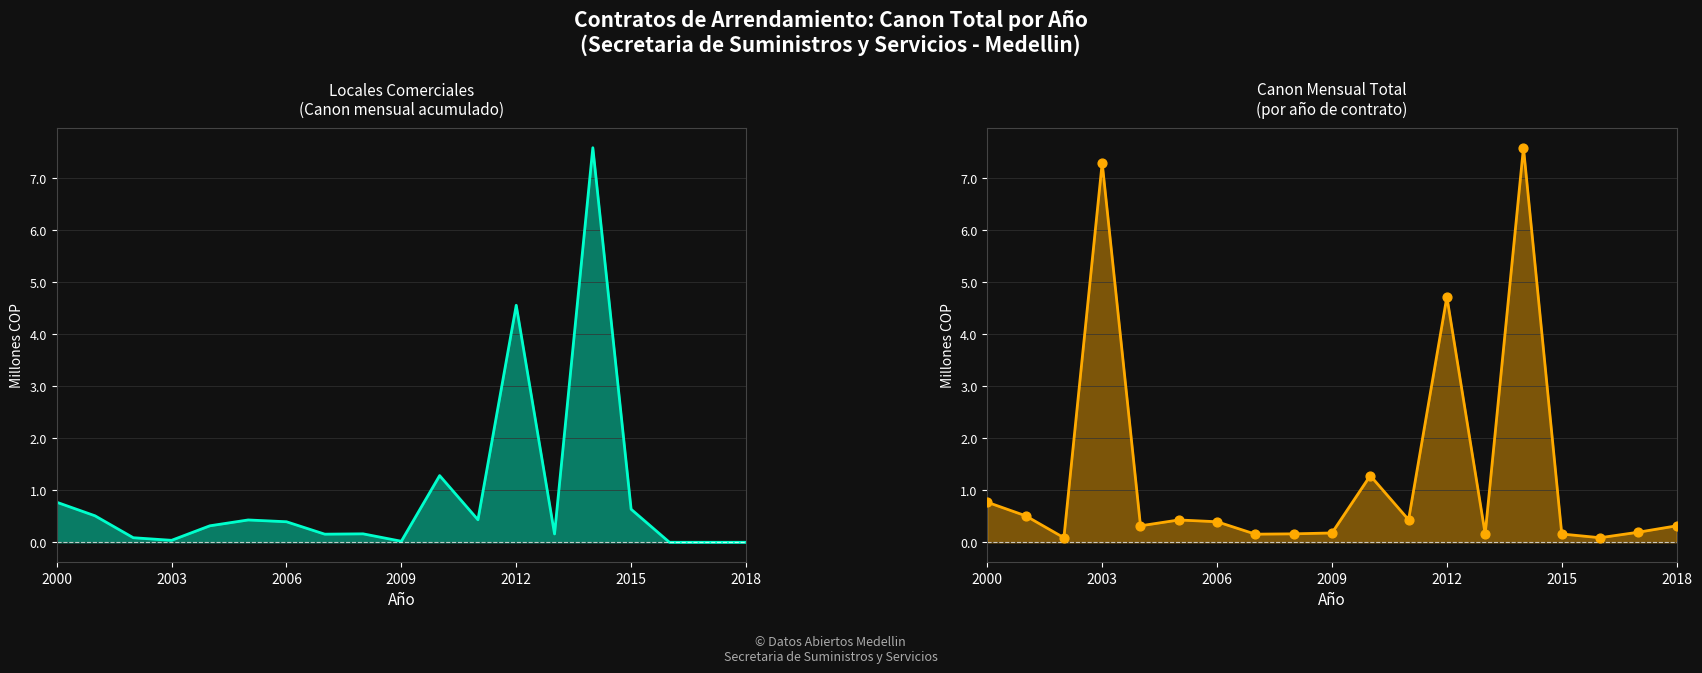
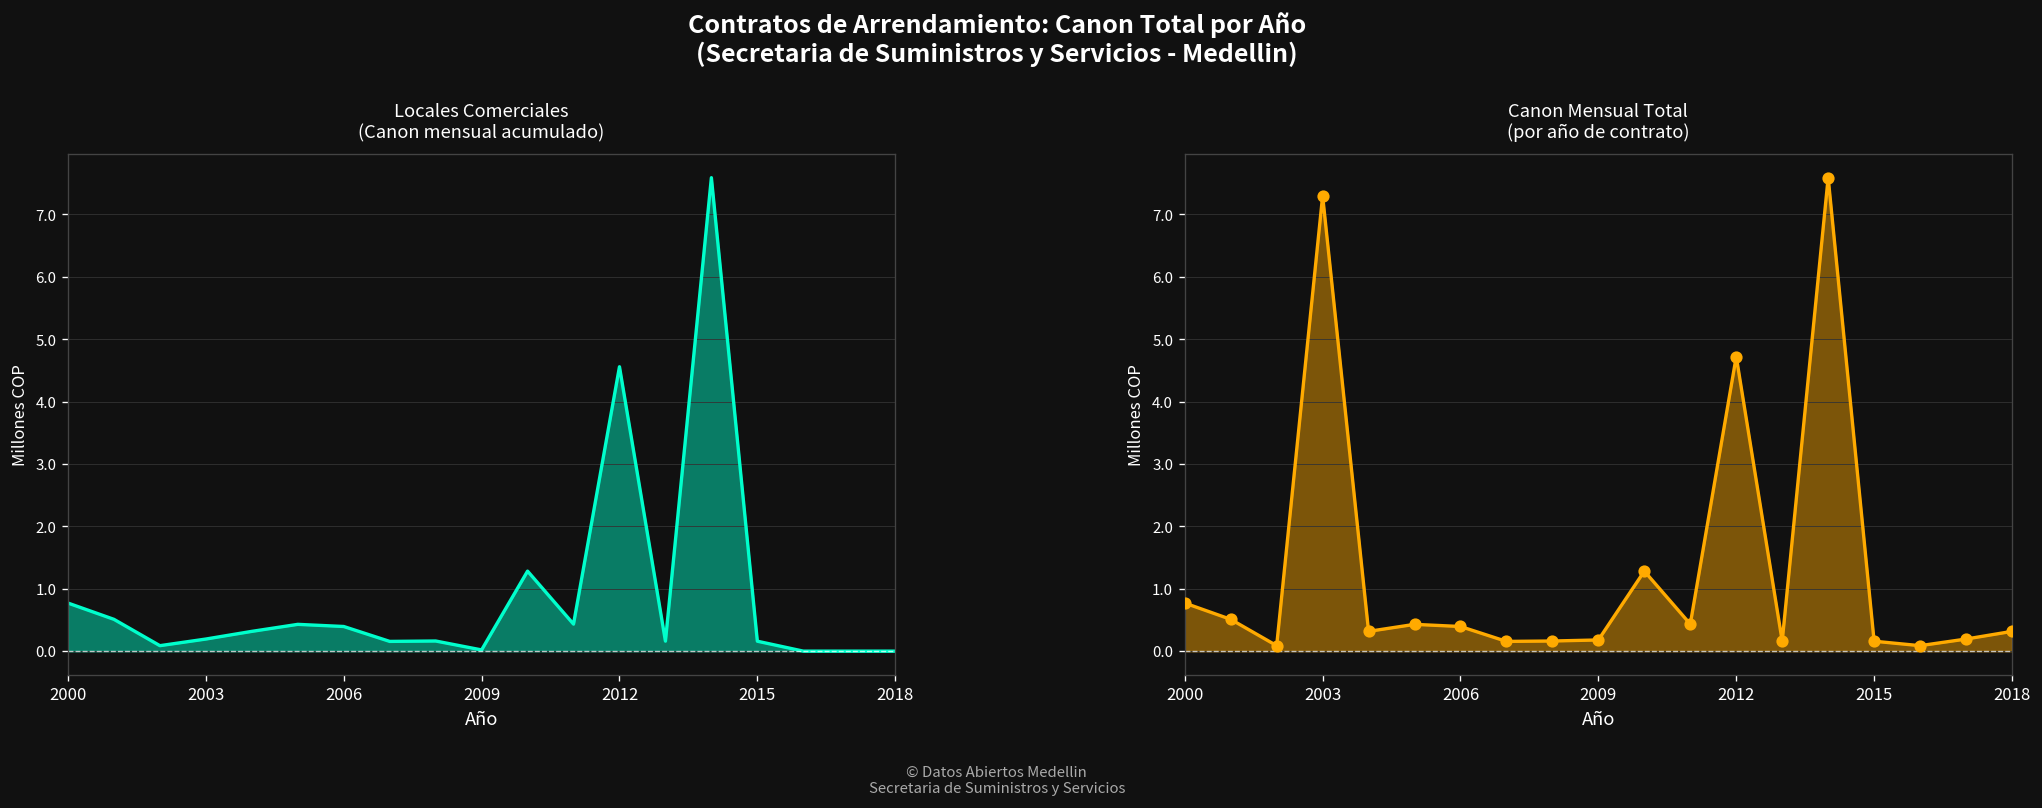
  {
    "Locales Comerciales (Canon mensual acumulado)": {
      "2000": 0.8,
-     "2003": 0.0,
+     "2003": 0.2,
      "2006": 0.4,
      "2009": 0.0,
      "2012": 4.6,
-     "2015": 0.6,
+     "2015": 0.2,
      "2018": 0.0
    },
    "Canon Mensual Total (por año de contrato)": {
      "2000": 0.8,
      "2003": 7.3,
      "2006": 0.4,
      "2009": 0.2,
      "2012": 4.7,
      "2015": 0.2,
      "2018": 0.3
    }
  }
